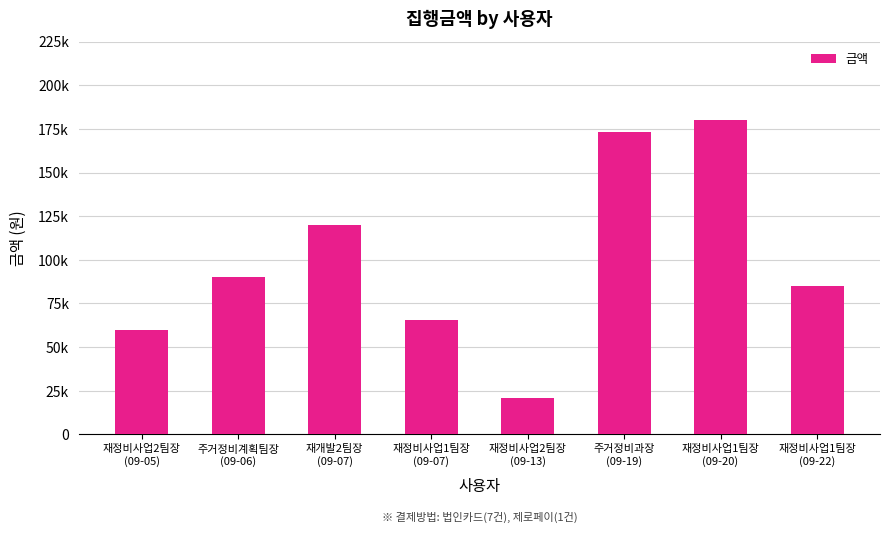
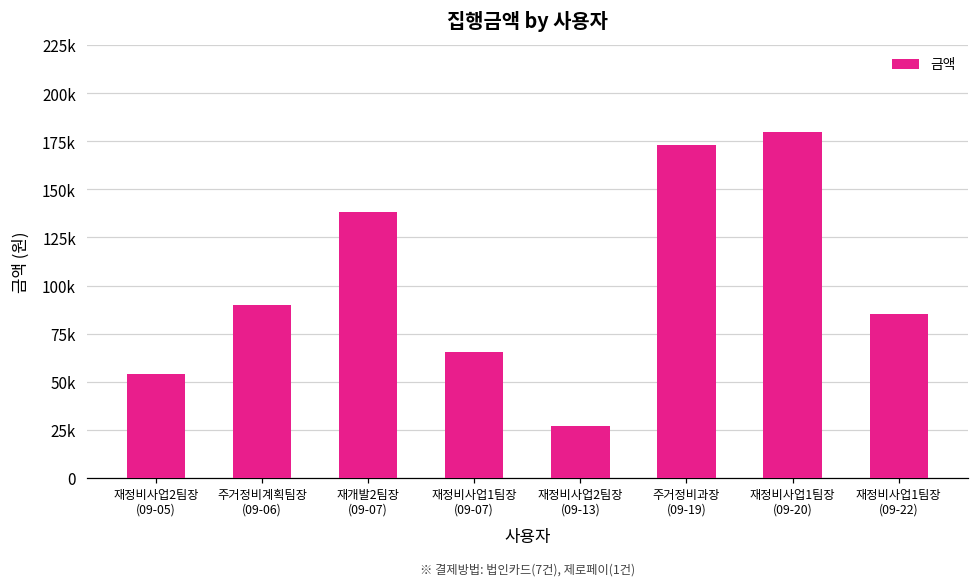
  {
-   "재정비사업2팀장 (09-05)": 60000,
+   "재정비사업2팀장 (09-05)": 54000,
    "주거정비계획팀장 (09-06)": 90000,
-   "재개발2팀장 (09-07)": 120000,
+   "재개발2팀장 (09-07)": 138000,
    "재정비사업1팀장 (09-07)": 65000,
-   "재정비사업2팀장 (09-13)": 21000,
+   "재정비사업2팀장 (09-13)": 27000,
    "주거정비과장 (09-19)": 173000,
    "재정비사업1팀장 (09-20)": 180000,
    "재정비사업1팀장 (09-22)": 85000
  }
